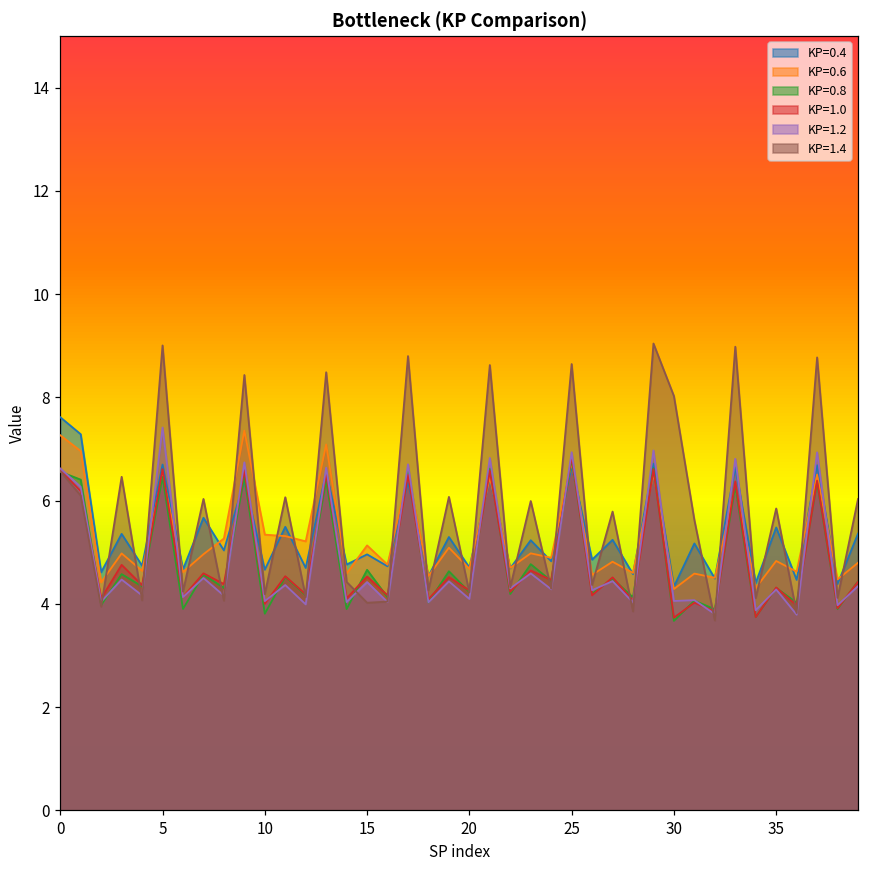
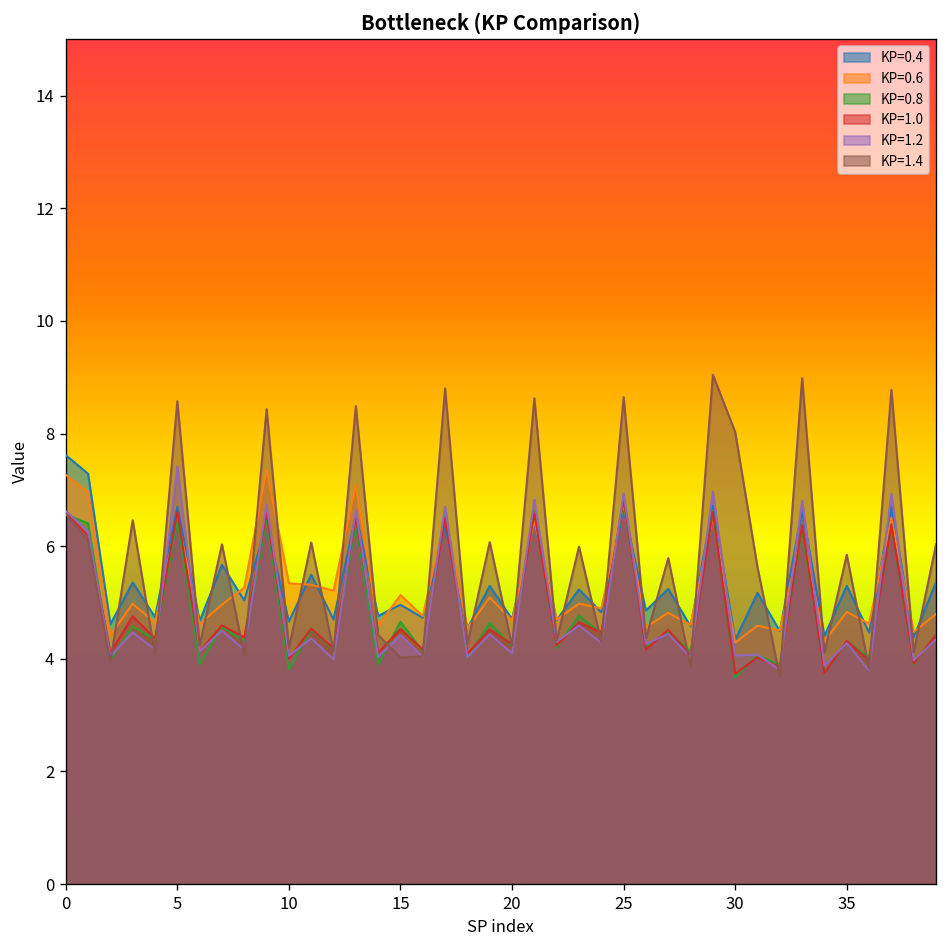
  {
    "KP=0.4": {
      "0": 7.6,
      "5": 6.7,
      "10": 4.7,
      "15": 5.0,
      "25": 6.7,
-     "35": 5.5
+     "35": 5.3
    },
    "KP=0.6": {
      "0": 7.3,
      "10": 5.3,
      "15": 5.1,
      "25": 6.8,
      "35": 4.8
    },
    "KP=0.8": {
      "10": 3.8,
      "15": 4.7,
      "30": 3.7
    },
    "KP=1.0": {
      "5": 6.6,
      "15": 4.5,
      "30": 3.7
    },
    "KP=1.2": {
      "5": 7.4,
      "15": 4.4,
      "20": 4.1,
      "25": 6.9,
      "30": 4.1
    },
    "KP=1.4": {
-     "5": 9.0,
+     "5": 8.6,
      "10": 4.2,
      "15": 4.0,
      "25": 8.6,
      "30": 8.0,
      "35": 5.8
    }
  }
